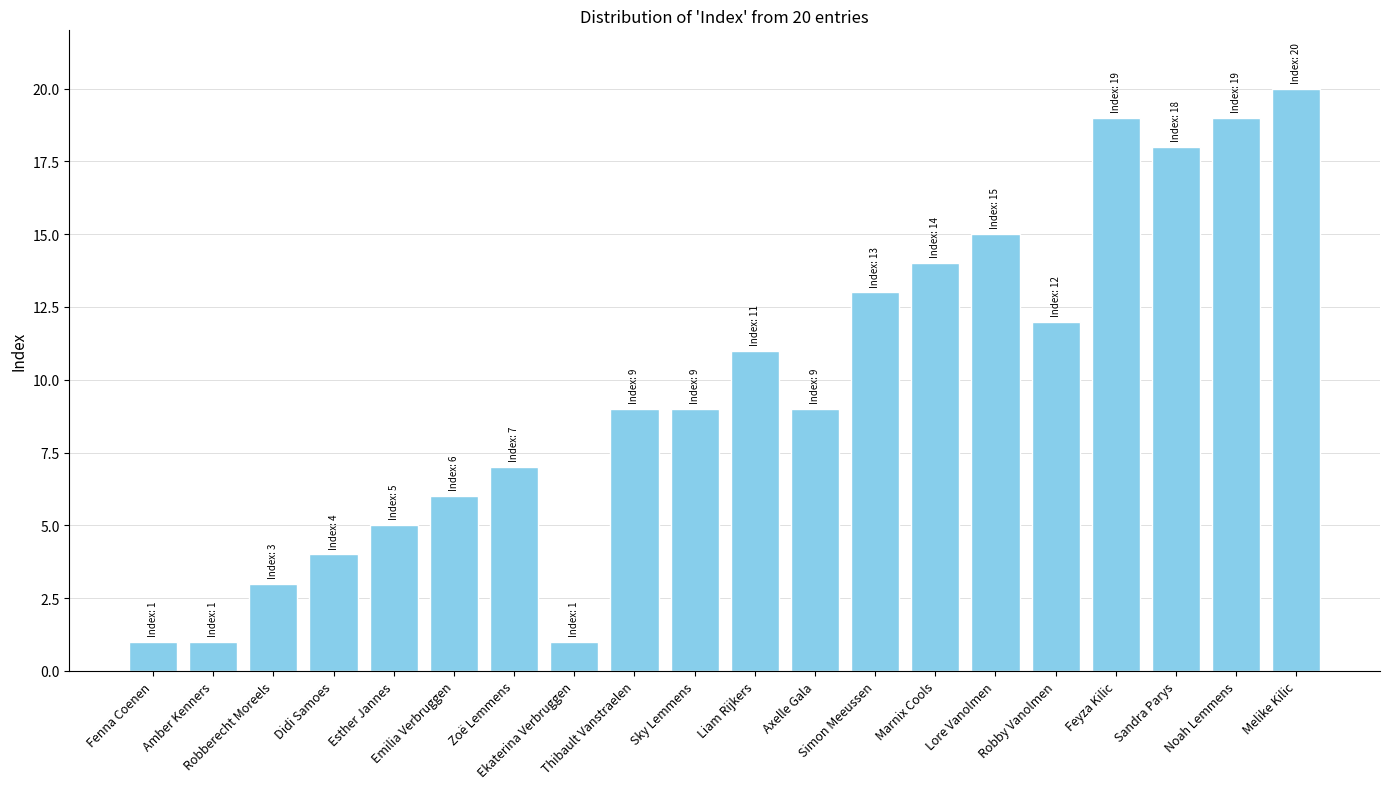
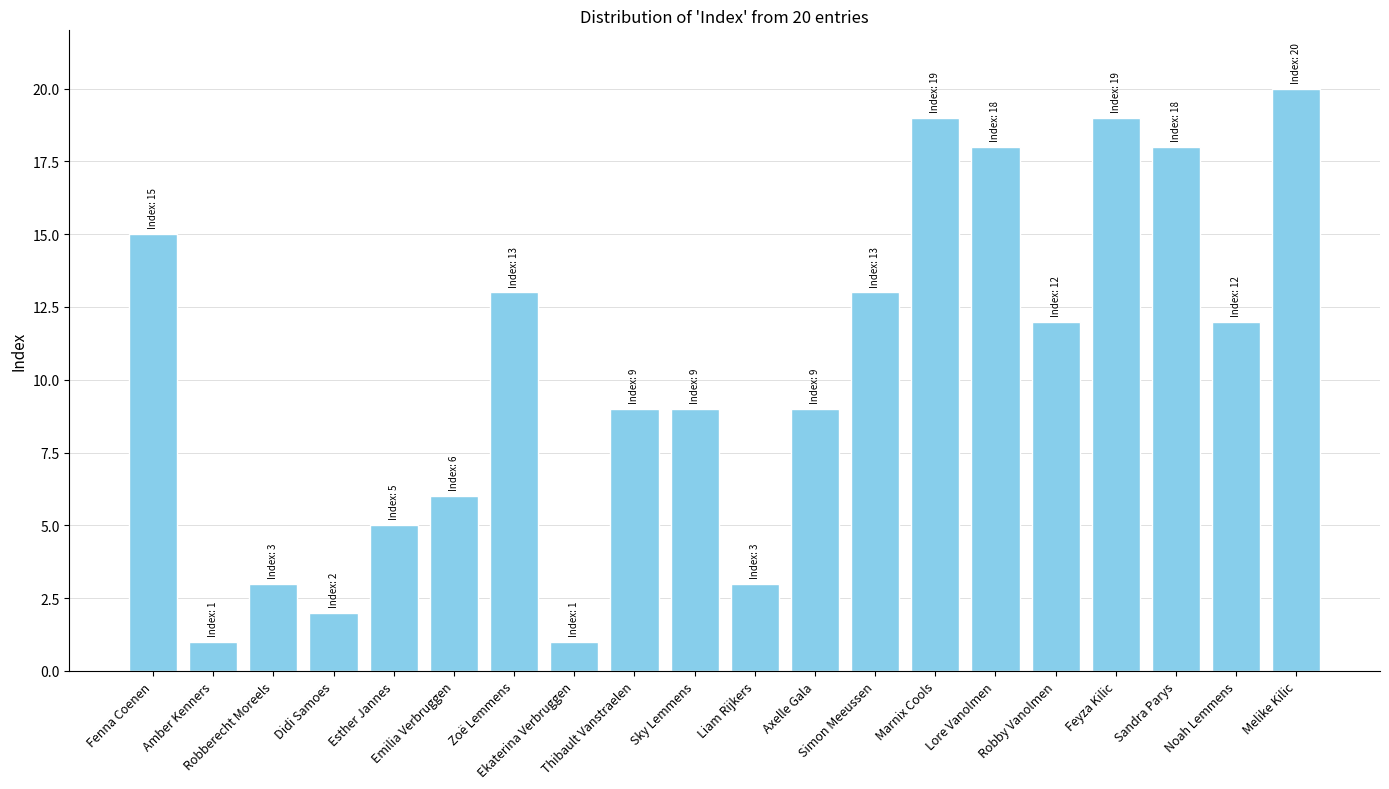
  {
-   "Fenna Coenen": 1,
+   "Fenna Coenen": 15,
    "Amber Kenners": 1,
    "Robberecht Moreels": 3,
-   "Didi Samoes": 4,
+   "Didi Samoes": 2,
    "Esther Jannes": 5,
    "Emilia Verbruggen": 6,
-   "Zoë Lemmens": 7,
+   "Zoë Lemmens": 13,
    "Ekaterina Verbruggen": 1,
    "Thibault Vanstraelen": 9,
    "Sky Lemmens": 9,
-   "Liam Rijkers": 11,
+   "Liam Rijkers": 3,
    "Axelle Gala": 9,
    "Simon Meeussen": 13,
-   "Marnix Cools": 14,
-   "Lore Vanolmen": 15,
+   "Marnix Cools": 19,
+   "Lore Vanolmen": 18,
    "Robby Vanolmen": 12,
    "Feyza Kilic": 19,
    "Sandra Parys": 18,
-   "Noah Lemmens": 19,
+   "Noah Lemmens": 12,
    "Melike Kilic": 20
  }
